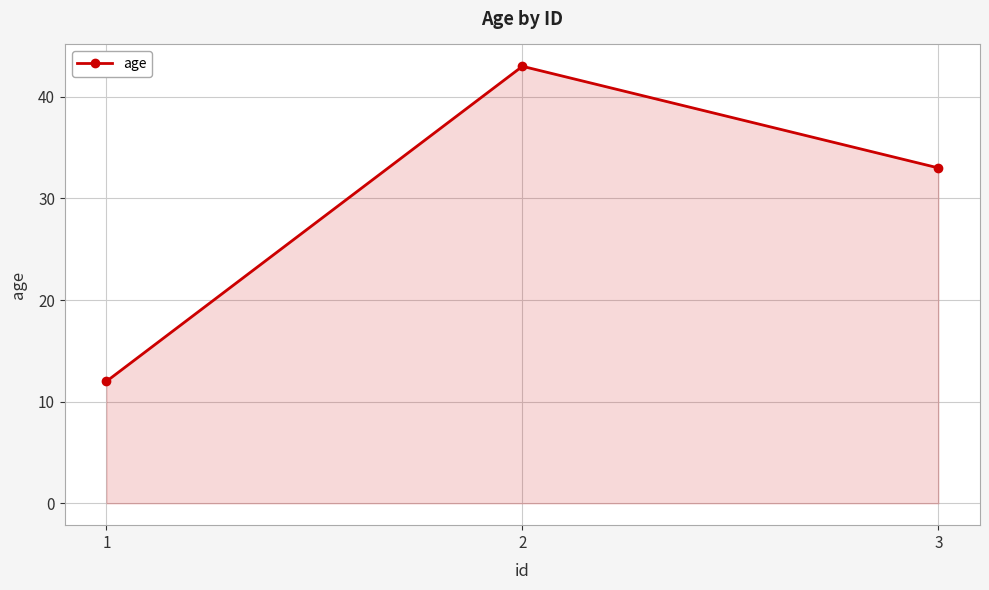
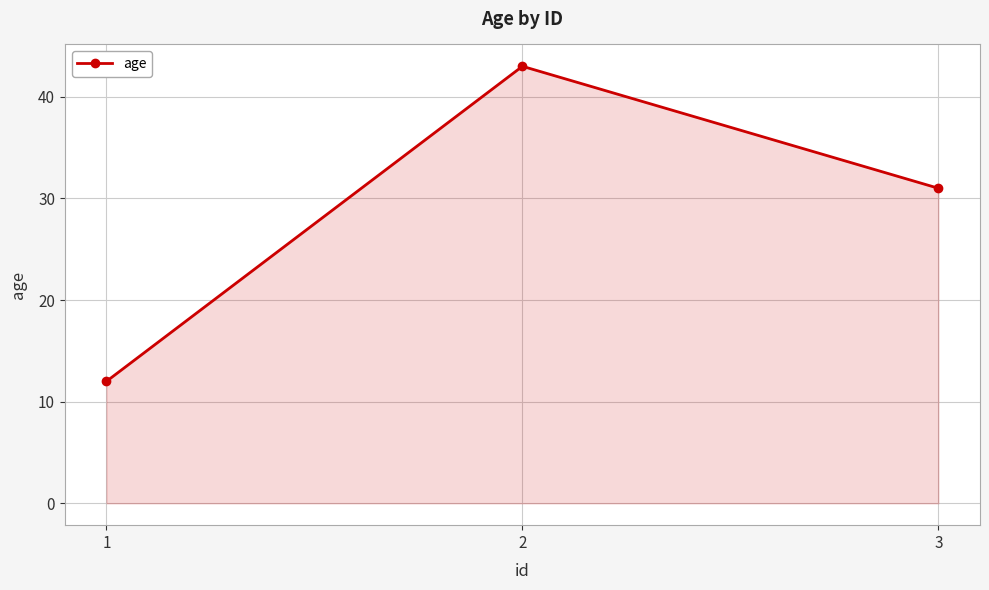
  {
    "1": 12,
    "2": 43,
-   "3": 33
+   "3": 31
  }
